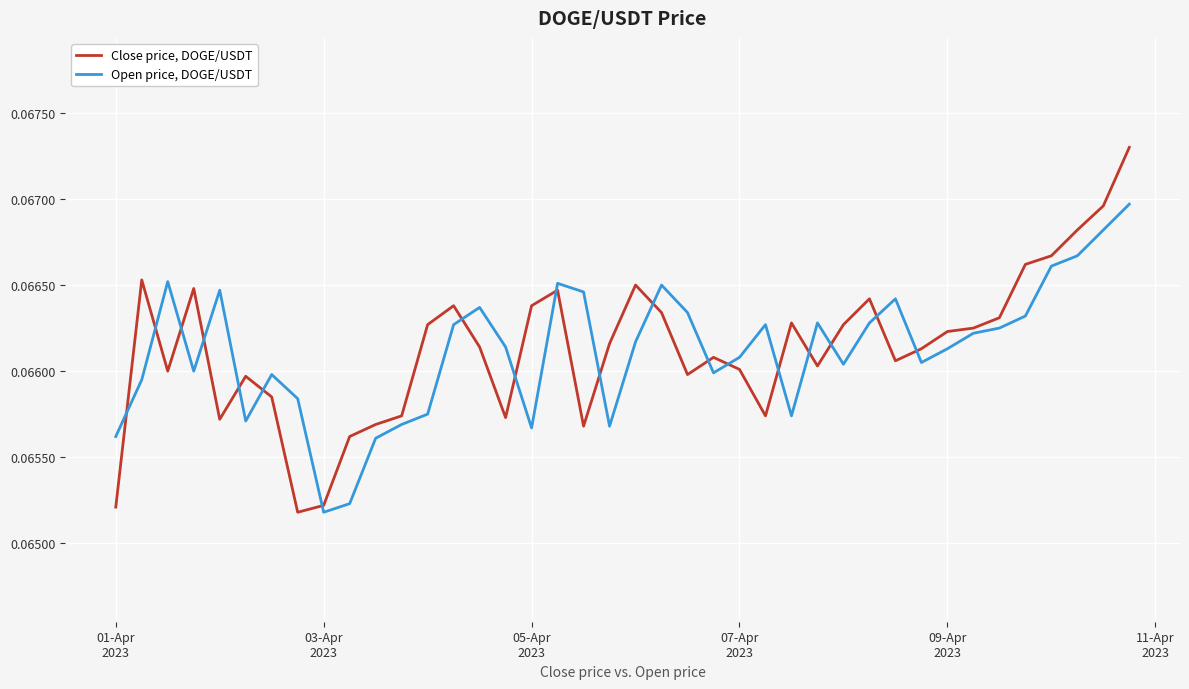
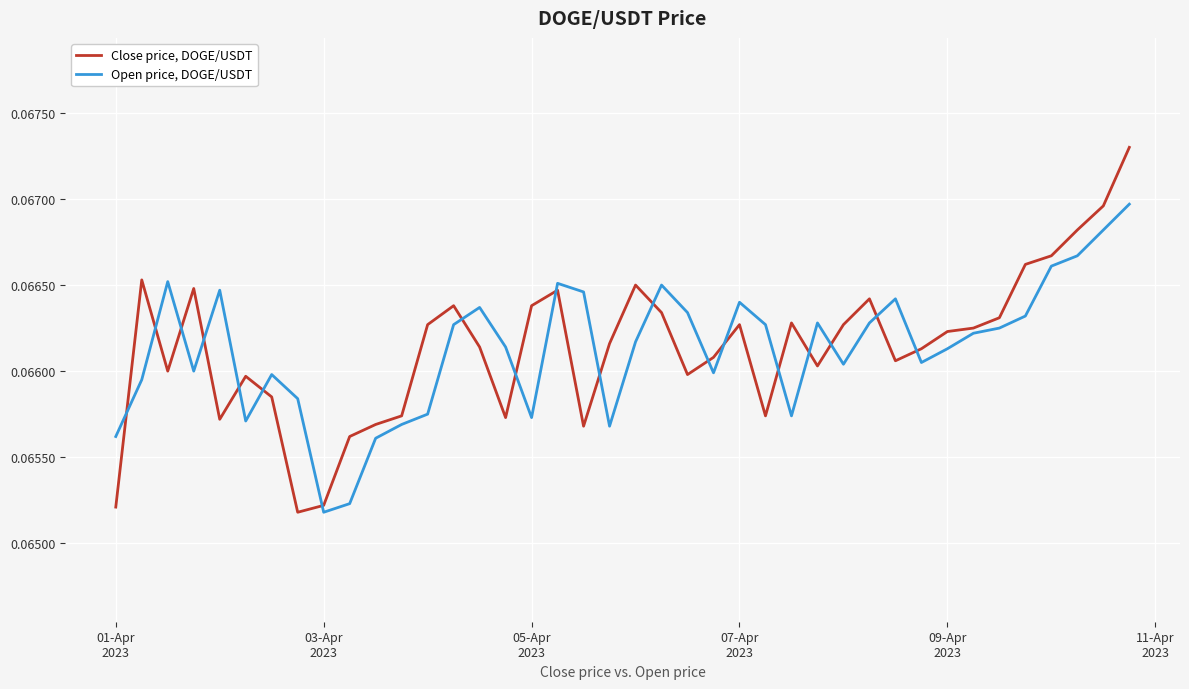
  {
    "Close price, DOGE/USDT": {
      "01-Apr 2023": 0.06521,
      "03-Apr 2023": 0.06522,
      "05-Apr 2023": 0.06638,
-     "07-Apr 2023": 0.06601,
+     "07-Apr 2023": 0.06627,
      "09-Apr 2023": 0.06623
    },
    "Open price, DOGE/USDT": {
      "01-Apr 2023": 0.06562,
      "03-Apr 2023": 0.06518,
-     "05-Apr 2023": 0.06567,
-     "07-Apr 2023": 0.06608,
+     "05-Apr 2023": 0.06573,
+     "07-Apr 2023": 0.06640,
      "09-Apr 2023": 0.06613
    }
  }
